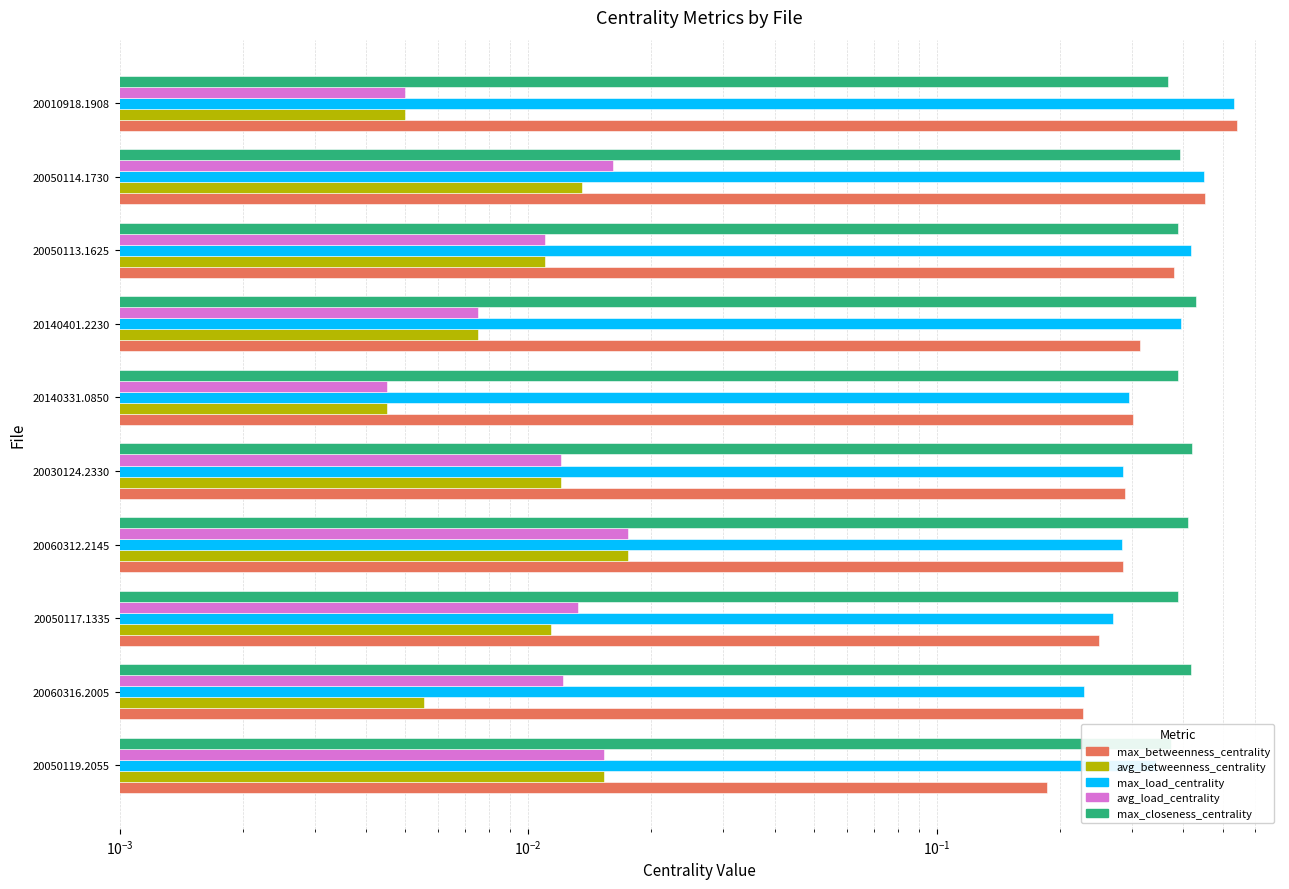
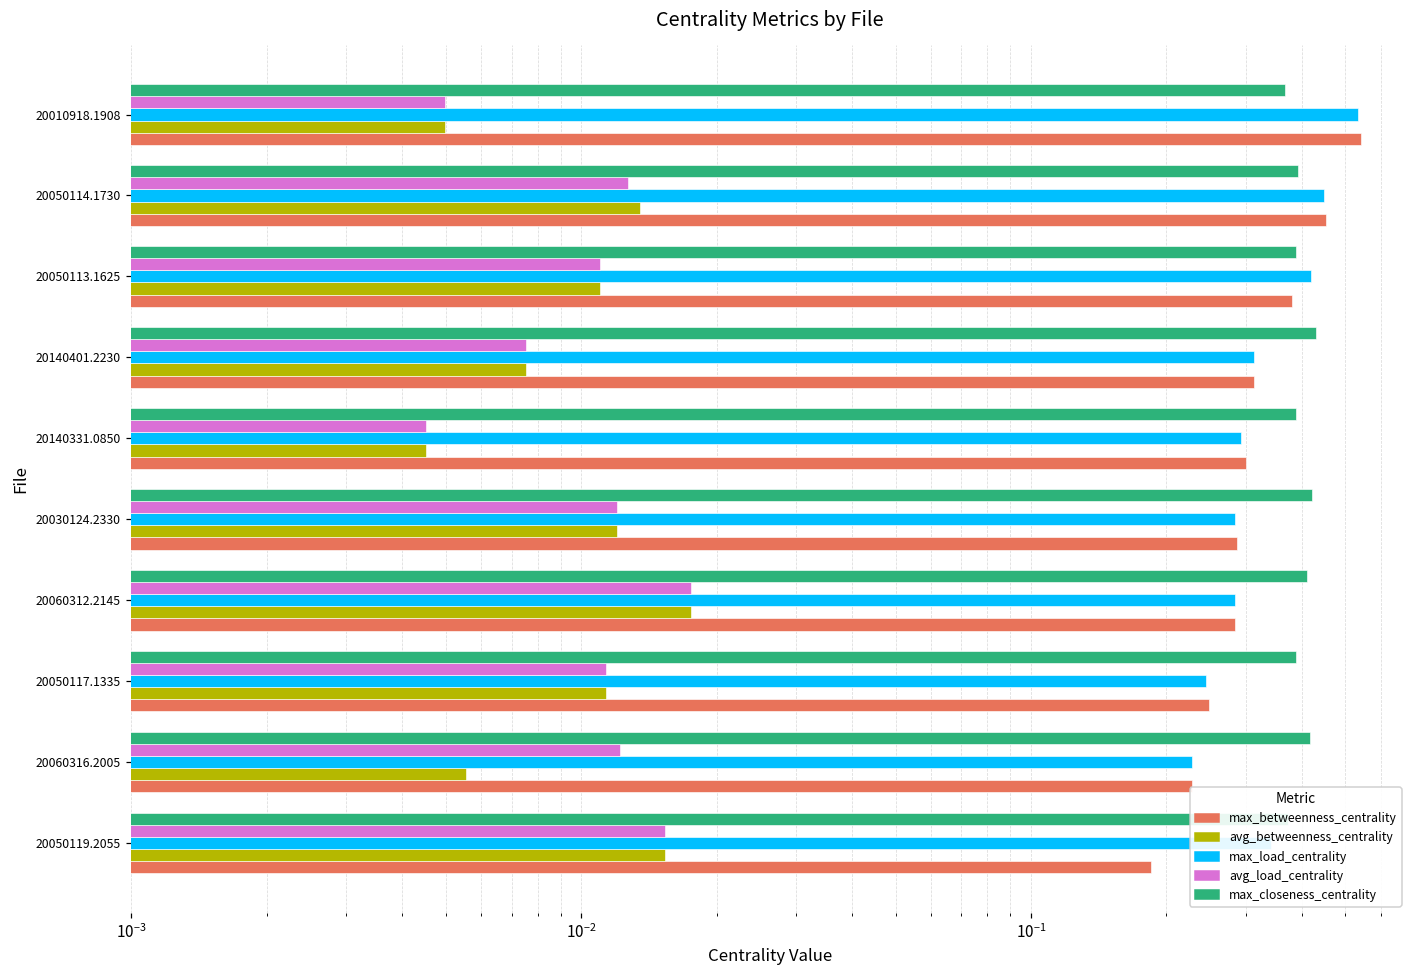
  {
    "max_betweenness_centrality": {
      "20010918.1908": 0.54,
      "20050114.1730": 0.45,
      "20050113.1625": 0.38,
      "20140401.2230": 0.31,
      "20140331.0850": 0.30,
      "20030124.2330": 0.29,
      "20060312.2145": 0.28,
      "20050117.1335": 0.25,
      "20060316.2005": 0.23,
      "20050119.2055": 0.19
    },
    "avg_betweenness_centrality": {
      "20010918.1908": 0.0050,
      "20050114.1730": 0.0135,
      "20050113.1625": 0.0110,
      "20140401.2230": 0.0075,
      "20140331.0850": 0.0045,
      "20030124.2330": 0.0120,
      "20060312.2145": 0.0175,
      "20050117.1335": 0.0114,
      "20060316.2005": 0.0055,
      "20050119.2055": 0.0153
    },
    "max_load_centrality": {
      "20010918.1908": 0.53,
      "20050114.1730": 0.45,
      "20050113.1625": 0.42,
-     "20140401.2230": 0.39,
+     "20140401.2230": 0.31,
      "20140331.0850": 0.29,
      "20030124.2330": 0.28,
      "20060312.2145": 0.28,
-     "20050117.1335": 0.27,
+     "20050117.1335": 0.24,
      "20060316.2005": 0.23
    },
    "avg_load_centrality": {
      "20010918.1908": 0.0050,
-     "20050114.1730": 0.0161,
+     "20050114.1730": 0.0127,
      "20050113.1625": 0.0110,
      "20140401.2230": 0.0075,
      "20140331.0850": 0.0045,
      "20030124.2330": 0.0120,
      "20060312.2145": 0.0175,
-     "20050117.1335": 0.0132,
+     "20050117.1335": 0.0114,
      "20060316.2005": 0.0122,
      "20050119.2055": 0.0153
    },
    "max_closeness_centrality": {
      "20010918.1908": 0.37,
      "20050114.1730": 0.39,
      "20050113.1625": 0.39,
      "20140401.2230": 0.43,
      "20140331.0850": 0.39,
      "20030124.2330": 0.42,
      "20060312.2145": 0.41,
      "20050117.1335": 0.39,
      "20060316.2005": 0.42
    }
  }
